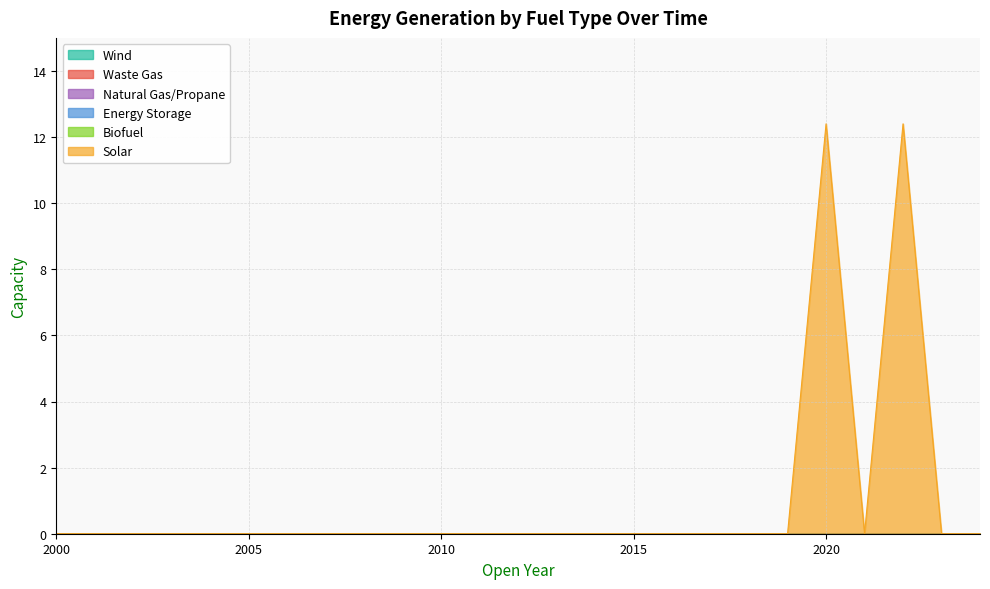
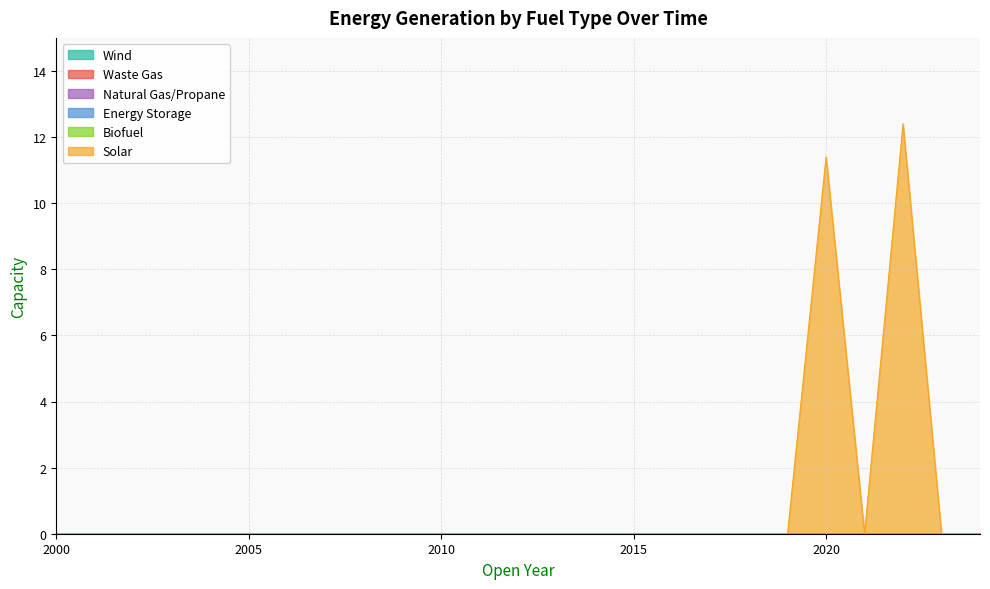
  {
    "Biofuel": {
      "2020": 0.0
    },
    "Solar": {
-     "2020": 12.4
+     "2020": 11.4
    }
  }
